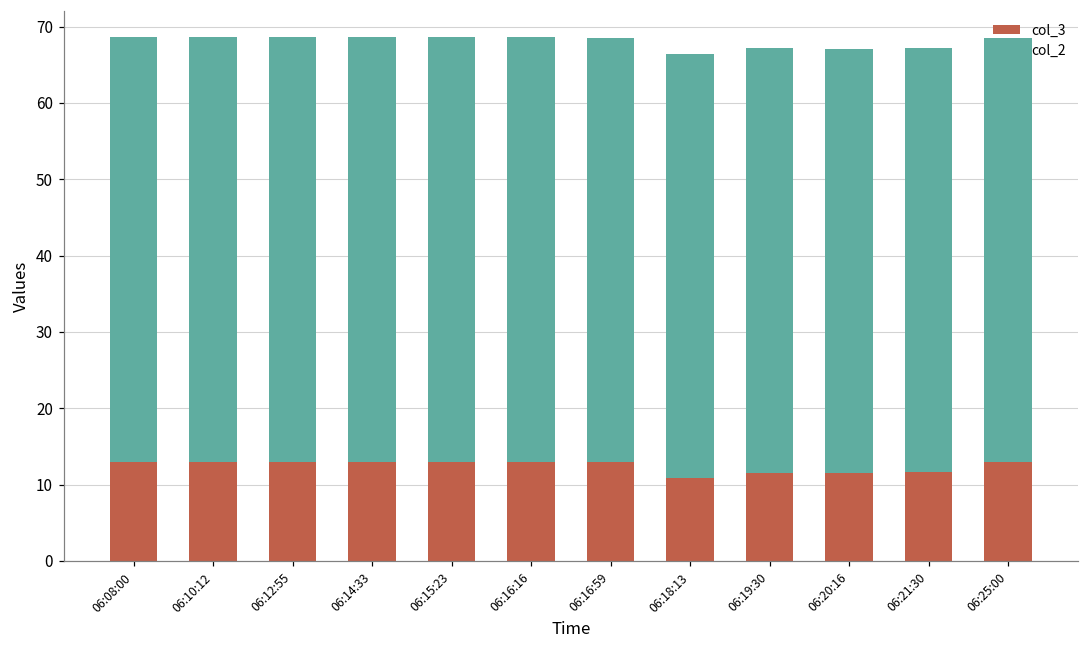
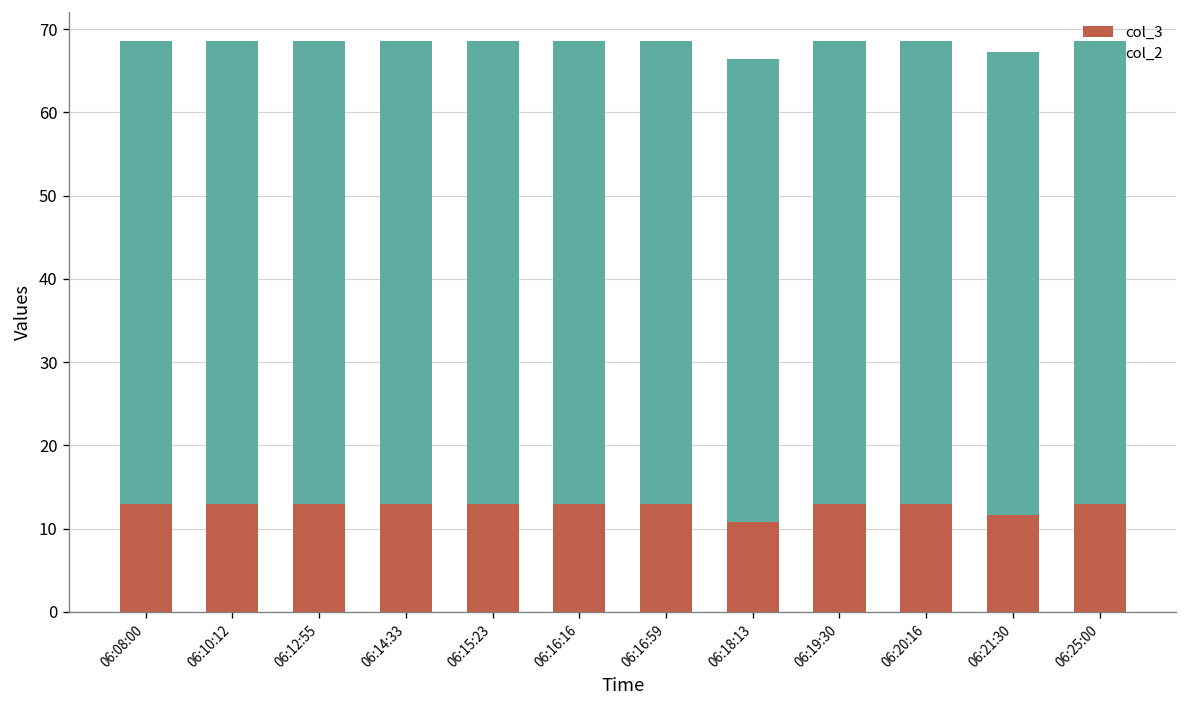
  {
    "col_3": {
      "06:08:00": 13,
      "06:10:12": 13,
      "06:12:55": 13,
      "06:14:33": 13,
      "06:15:23": 13,
      "06:16:16": 13,
      "06:16:59": 13,
      "06:18:13": 11,
-     "06:19:30": 12,
-     "06:20:16": 12,
+     "06:19:30": 13,
+     "06:20:16": 13,
      "06:21:30": 12,
      "06:25:00": 13
    },
    "col_2": {
      "06:08:00": 56,
      "06:10:12": 56,
      "06:12:55": 56,
      "06:14:33": 56,
      "06:15:23": 56,
      "06:16:16": 56,
      "06:16:59": 56,
      "06:18:13": 56,
      "06:19:30": 56,
      "06:20:16": 56,
      "06:21:30": 56,
      "06:25:00": 56
    }
  }
